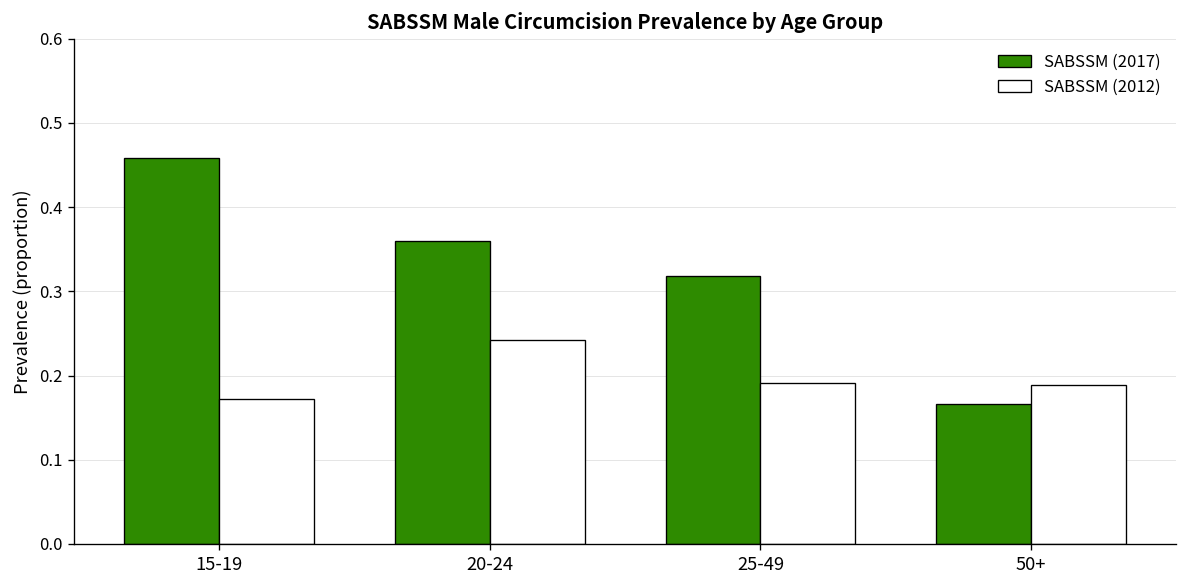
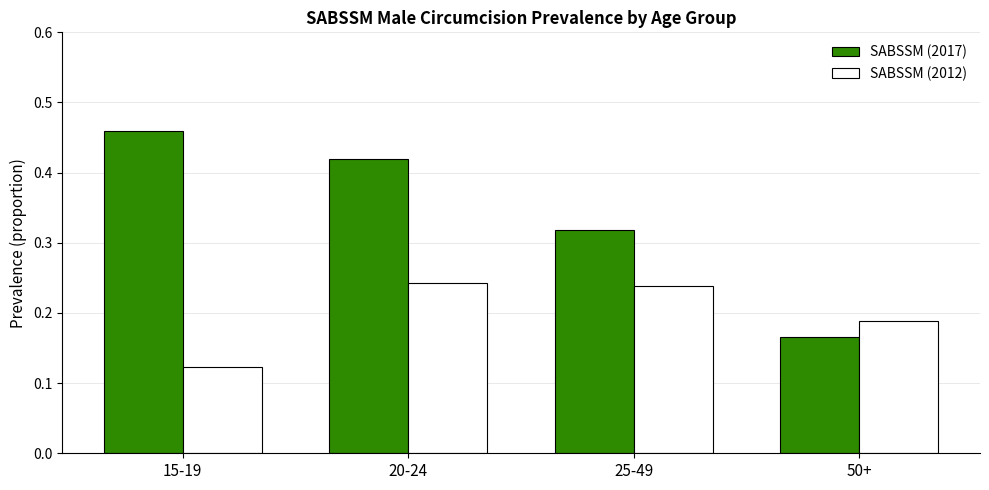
  {
    "SABSSM (2017)": {
      "15-19": 0.46,
-     "20-24": 0.36,
+     "20-24": 0.42,
      "25-49": 0.32,
      "50+": 0.17
    },
    "SABSSM (2012)": {
-     "15-19": 0.17,
+     "15-19": 0.12,
      "20-24": 0.24,
-     "25-49": 0.19,
+     "25-49": 0.24,
      "50+": 0.19
    }
  }
